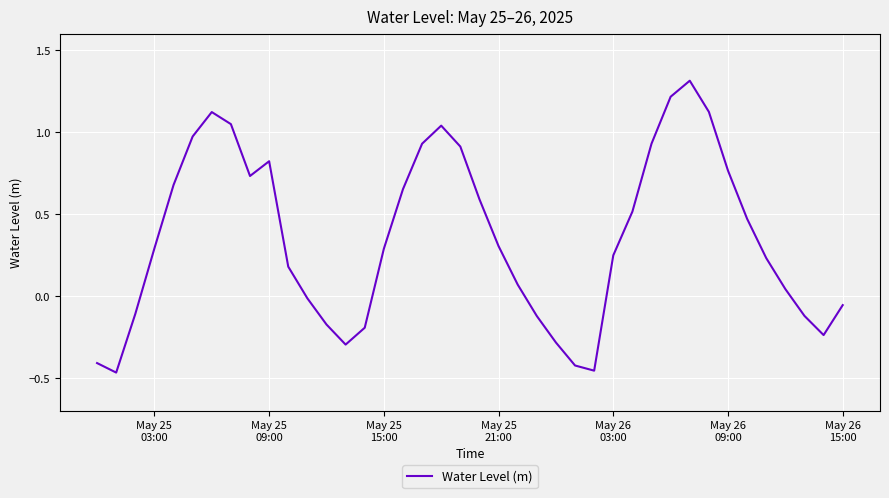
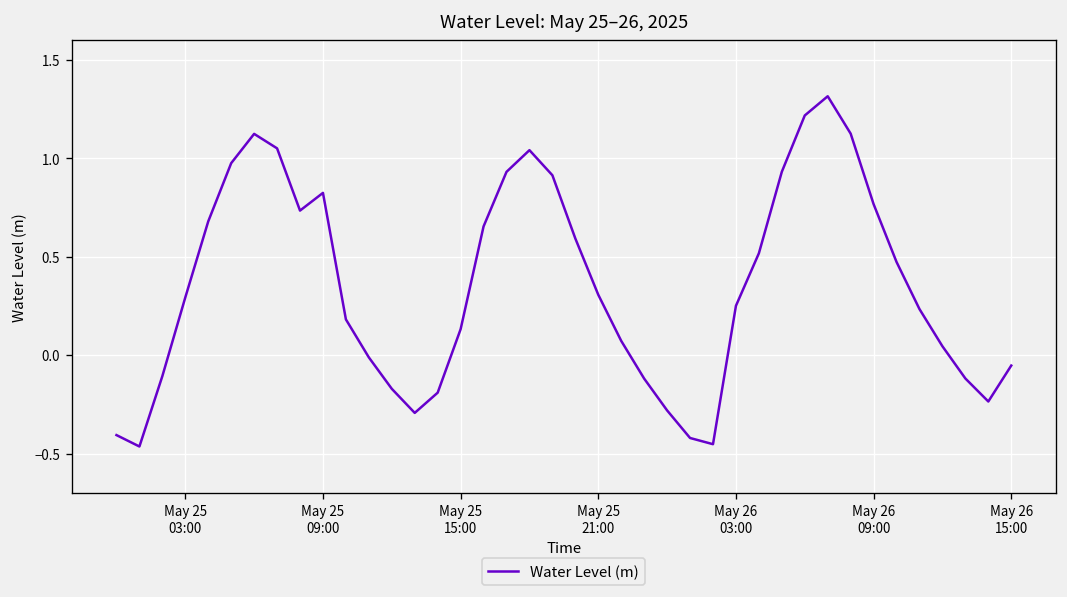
  {
    "May 25 03:00": 0.29,
    "May 25 09:00": 0.82,
-   "May 25 15:00": 0.29,
+   "May 25 15:00": 0.13,
    "May 25 21:00": 0.31,
    "May 26 03:00": 0.25,
    "May 26 09:00": 0.77,
    "May 26 15:00": -0.05
  }
